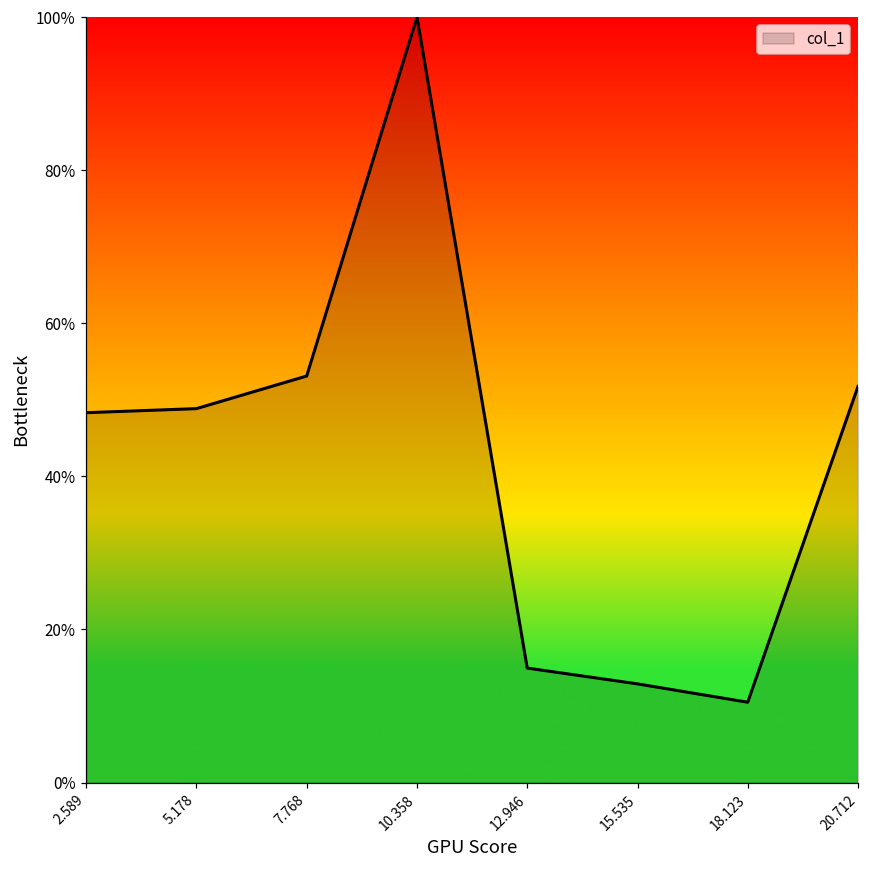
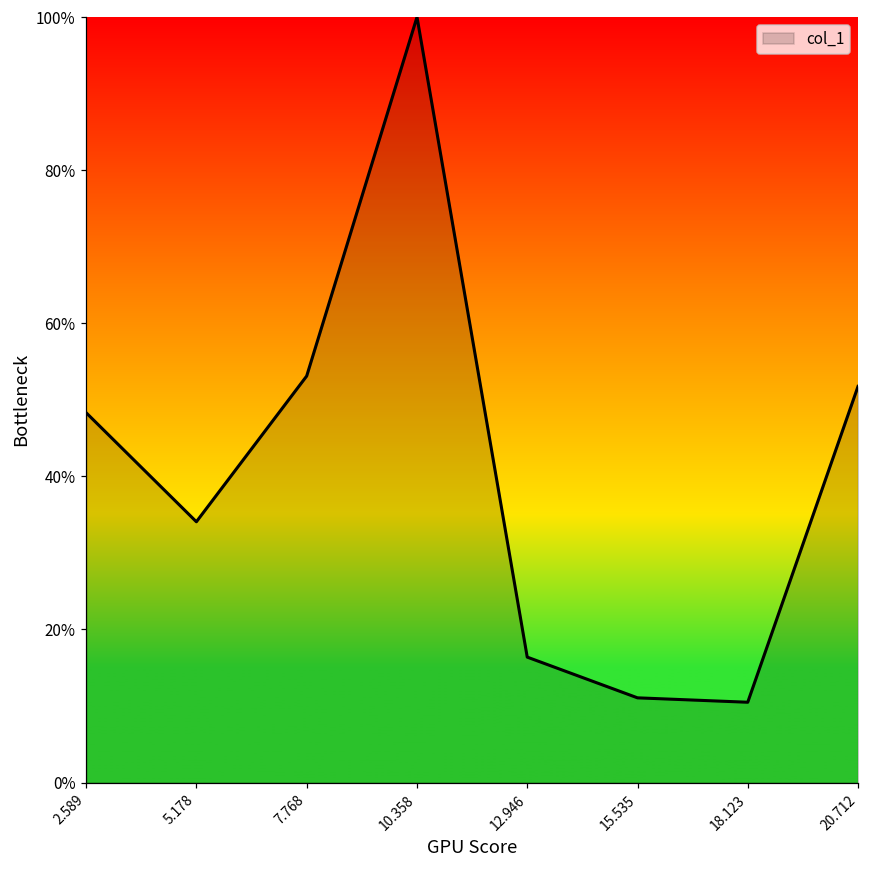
  {
    "2.589": "48%",
-   "5.178": "49%",
+   "5.178": "34%",
    "7.768": "53%",
    "10.358": "100%",
-   "12.946": "15%",
-   "15.535": "13%",
+   "12.946": "16%",
+   "15.535": "11%",
    "18.123": "10%",
    "20.712": "52%"
  }
